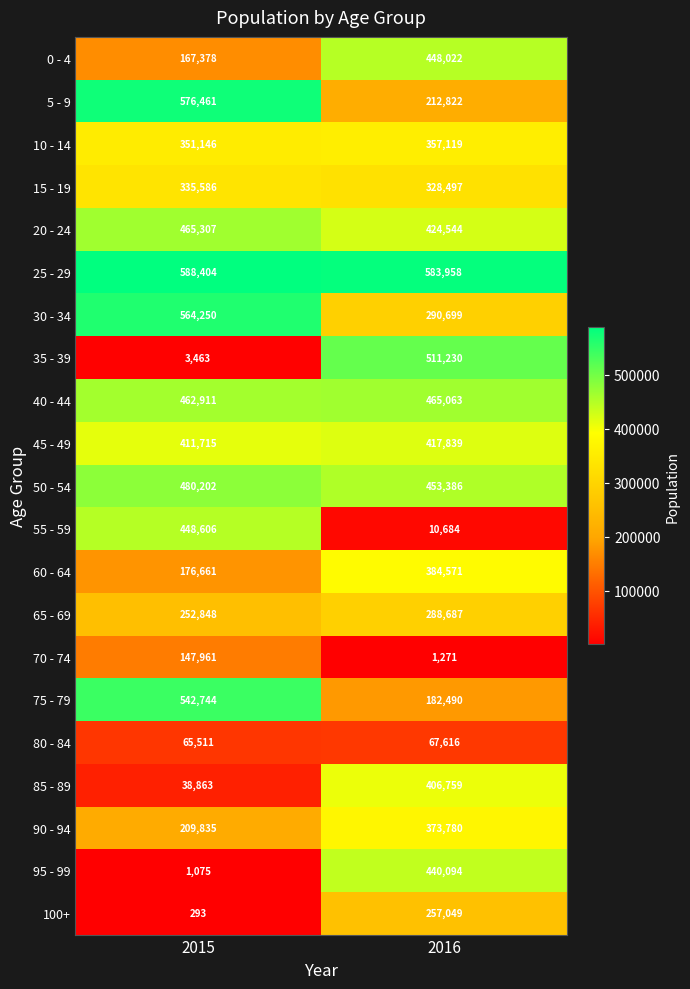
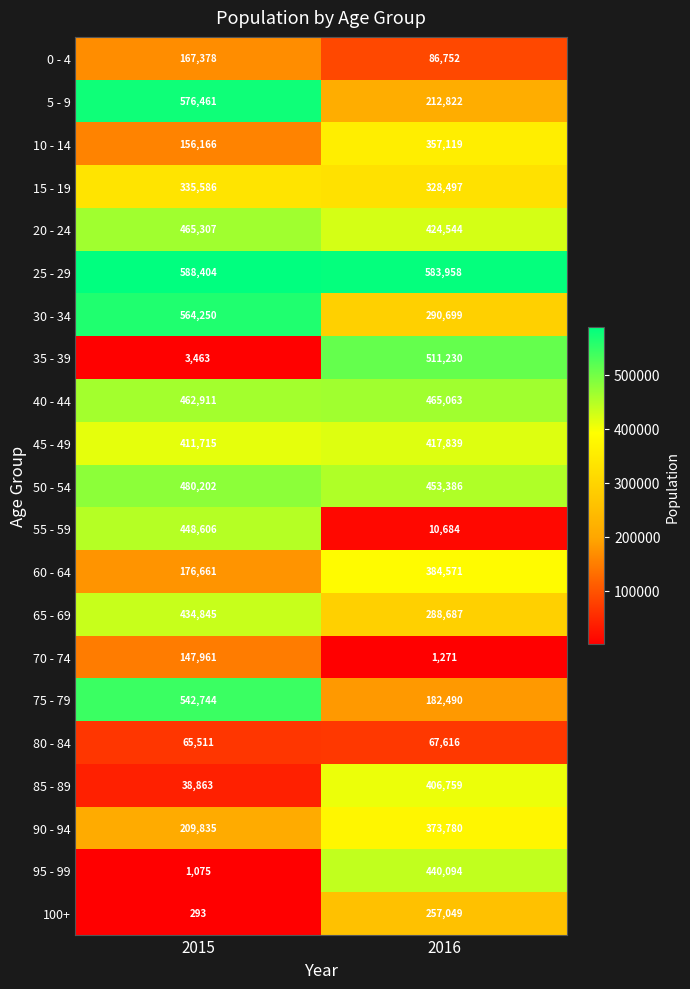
  {
    "0 - 4": {
      "2015": "167,378",
-     "2016": "448,022"
+     "2016": "86,752"
    },
    "5 - 9": {
      "2015": "576,461",
      "2016": "212,822"
    },
    "10 - 14": {
-     "2015": "351,146",
+     "2015": "156,166",
      "2016": "357,119"
    },
    "15 - 19": {
      "2015": "335,586",
      "2016": "328,497"
    },
    "20 - 24": {
      "2015": "465,307",
      "2016": "424,544"
    },
    "25 - 29": {
      "2015": "588,404",
      "2016": "583,958"
    },
    "30 - 34": {
      "2015": "564,250",
      "2016": "290,699"
    },
    "35 - 39": {
      "2015": "3,463",
      "2016": "511,230"
    },
    "40 - 44": {
      "2015": "462,911",
      "2016": "465,063"
    },
    "45 - 49": {
      "2015": "411,715",
      "2016": "417,839"
    },
    "50 - 54": {
      "2015": "480,202",
      "2016": "453,386"
    },
    "55 - 59": {
      "2015": "448,606",
      "2016": "10,684"
    },
    "60 - 64": {
      "2015": "176,661",
      "2016": "384,571"
    },
    "65 - 69": {
-     "2015": "252,848",
+     "2015": "434,845",
      "2016": "288,687"
    },
    "70 - 74": {
      "2015": "147,961",
      "2016": "1,271"
    },
    "75 - 79": {
      "2015": "542,744",
      "2016": "182,490"
    },
    "80 - 84": {
      "2015": "65,511",
      "2016": "67,616"
    },
    "85 - 89": {
      "2015": "38,863",
      "2016": "406,759"
    },
    "90 - 94": {
      "2015": "209,835",
      "2016": "373,780"
    },
    "95 - 99": {
      "2015": "1,075",
      "2016": "440,094"
    },
    "100+": {
      "2015": "293",
      "2016": "257,049"
    }
  }
